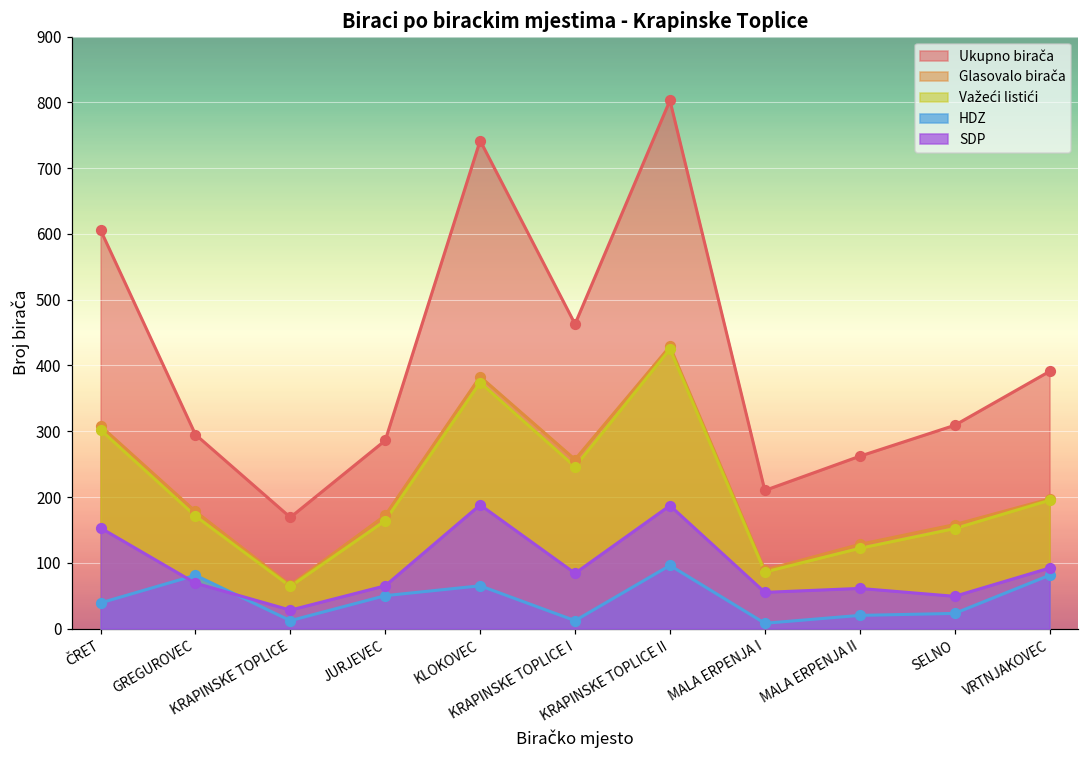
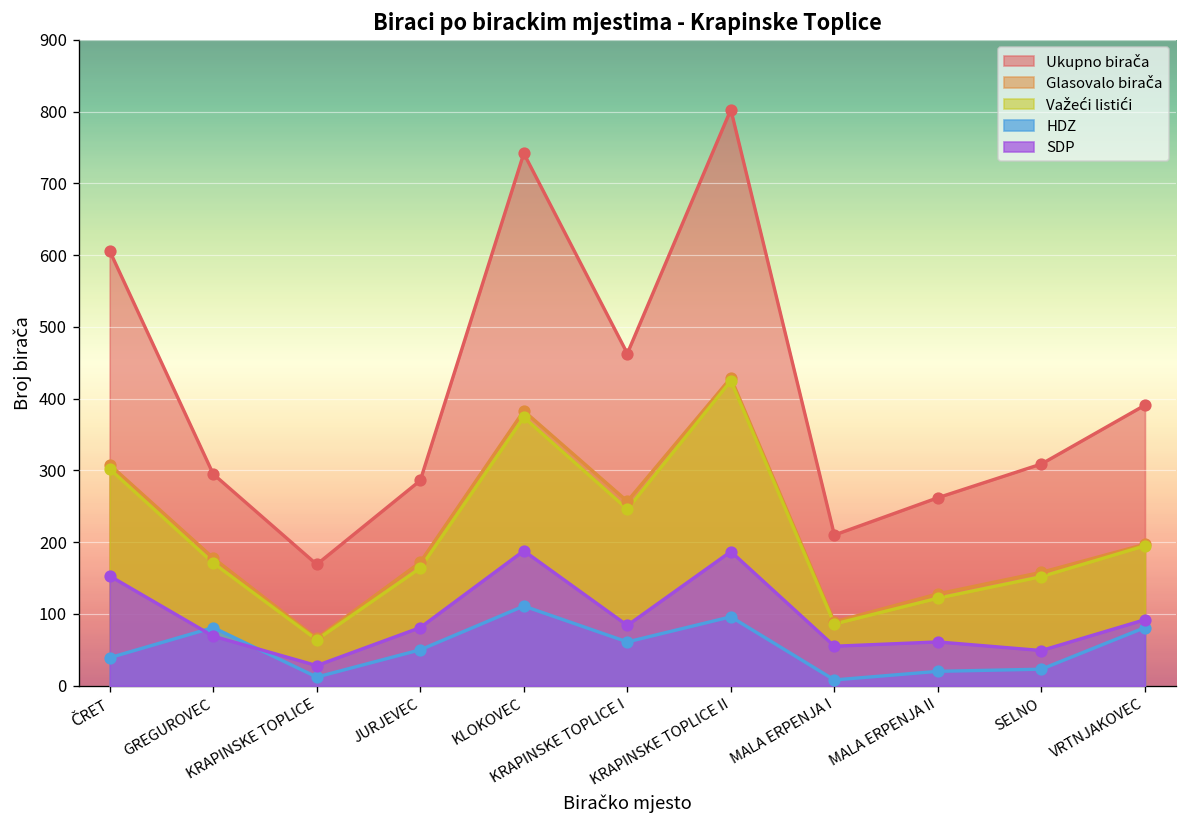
  {
    "HDZ": {
      "ČRET": 40,
      "GREGUROVEC": 80,
      "KRAPINSKE TOPLICE": 10,
      "JURJEVEC": 50,
-     "KLOKOVEC": 70,
-     "KRAPINSKE TOPLICE I": 10,
+     "KLOKOVEC": 110,
+     "KRAPINSKE TOPLICE I": 60,
      "KRAPINSKE TOPLICE II": 100,
      "MALA ERPENJA I": 10,
      "MALA ERPENJA II": 20,
      "SELNO": 20,
      "VRTNJAKOVEC": 80
    },
    "SDP": {
      "ČRET": 150,
      "GREGUROVEC": 70,
      "KRAPINSKE TOPLICE": 30,
-     "JURJEVEC": 70,
+     "JURJEVEC": 80,
      "KLOKOVEC": 190,
      "KRAPINSKE TOPLICE I": 80,
      "KRAPINSKE TOPLICE II": 190,
      "MALA ERPENJA I": 60,
      "MALA ERPENJA II": 60,
      "SELNO": 50,
      "VRTNJAKOVEC": 90
    }
  }
